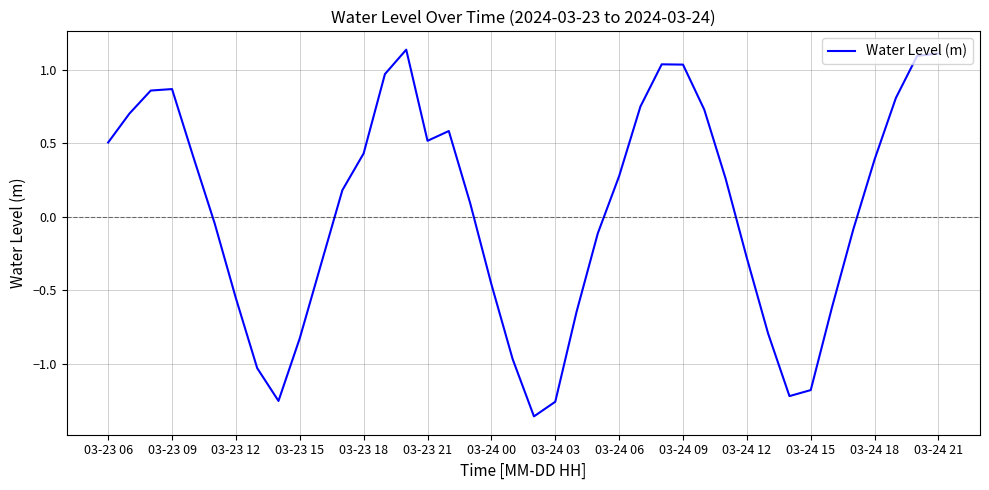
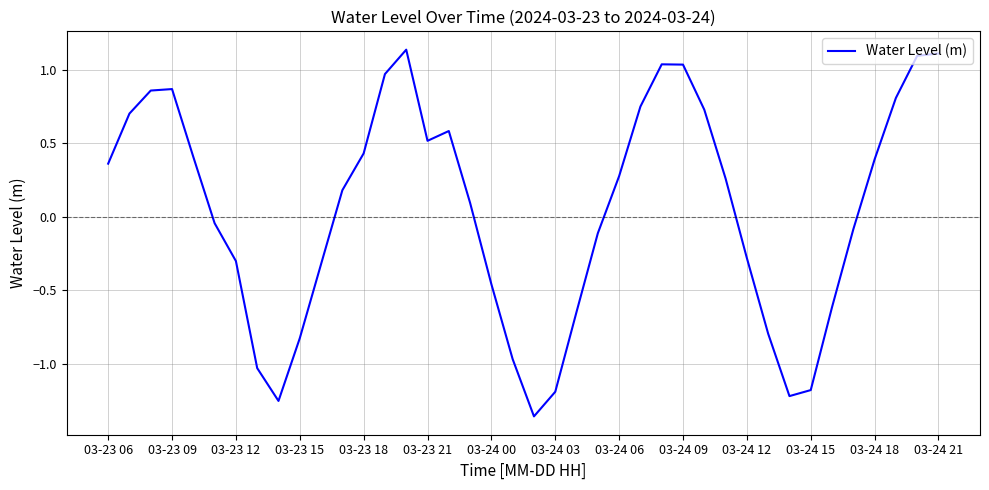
  {
-   "03-23 06": 0.51,
+   "03-23 06": 0.36,
    "03-23 09": 0.87,
-   "03-23 12": -0.56,
+   "03-23 12": -0.30,
    "03-23 15": -0.83,
    "03-23 18": 0.43,
    "03-23 21": 0.52,
    "03-24 00": -0.46,
-   "03-24 03": -1.26,
+   "03-24 03": -1.19,
    "03-24 06": 0.28,
    "03-24 09": 1.03,
    "03-24 12": -0.28,
    "03-24 15": -1.18,
    "03-24 18": 0.39
  }
